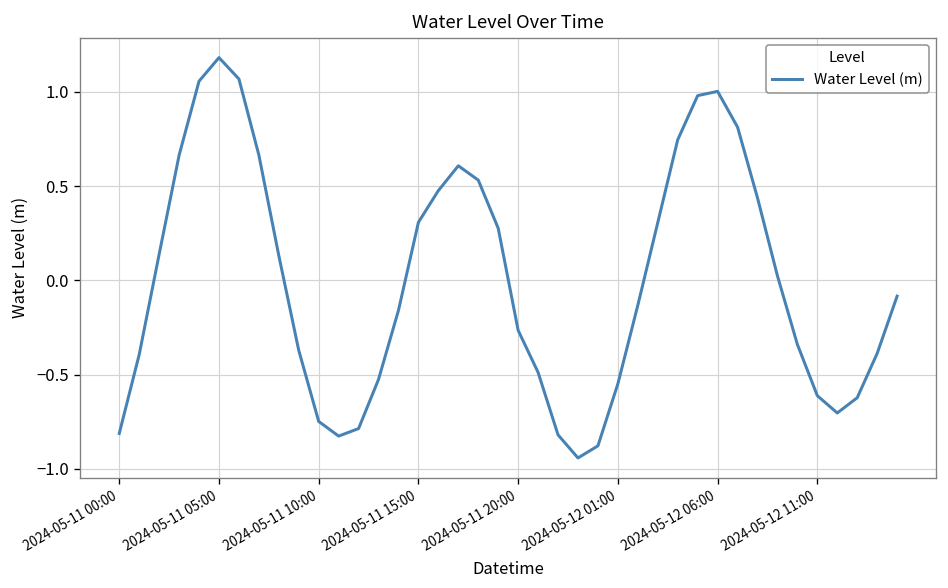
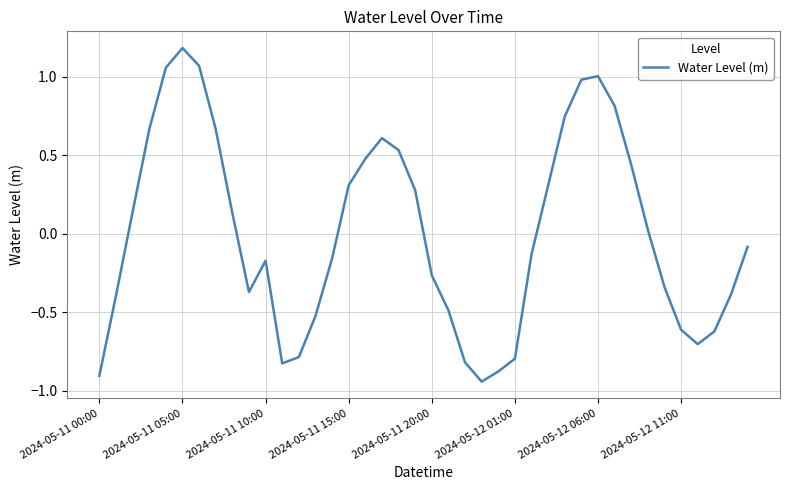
  {
-   "2024-05-11 00:00": -0.81,
+   "2024-05-11 00:00": -0.90,
    "2024-05-11 05:00": 1.18,
-   "2024-05-11 10:00": -0.75,
+   "2024-05-11 10:00": -0.17,
    "2024-05-11 15:00": 0.31,
    "2024-05-11 20:00": -0.27,
-   "2024-05-12 01:00": -0.55,
+   "2024-05-12 01:00": -0.80,
    "2024-05-12 06:00": 1.00,
    "2024-05-12 11:00": -0.61
  }
